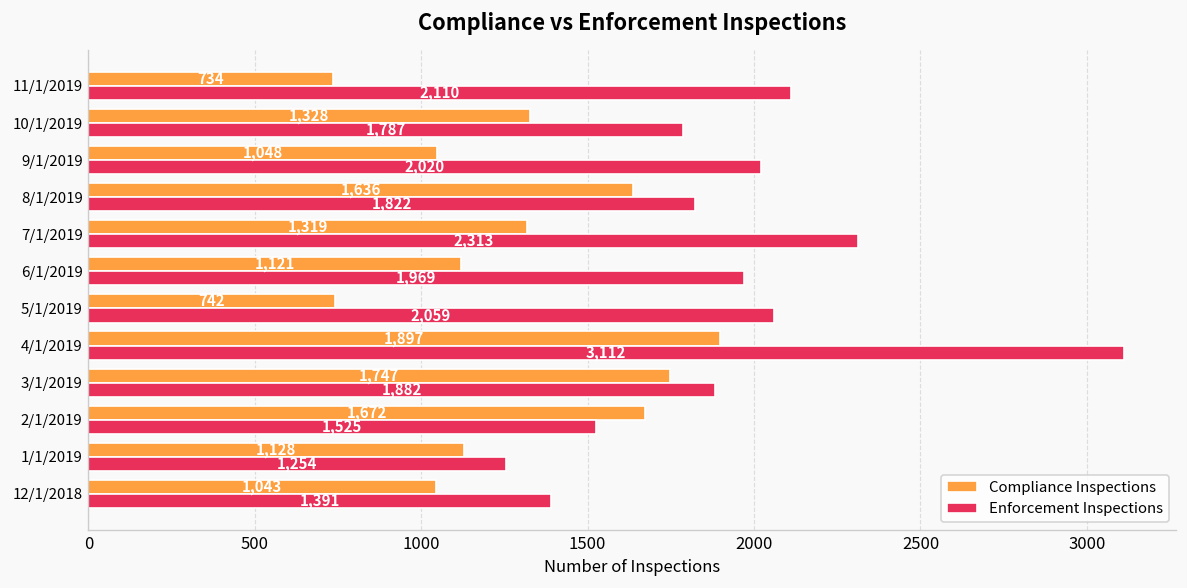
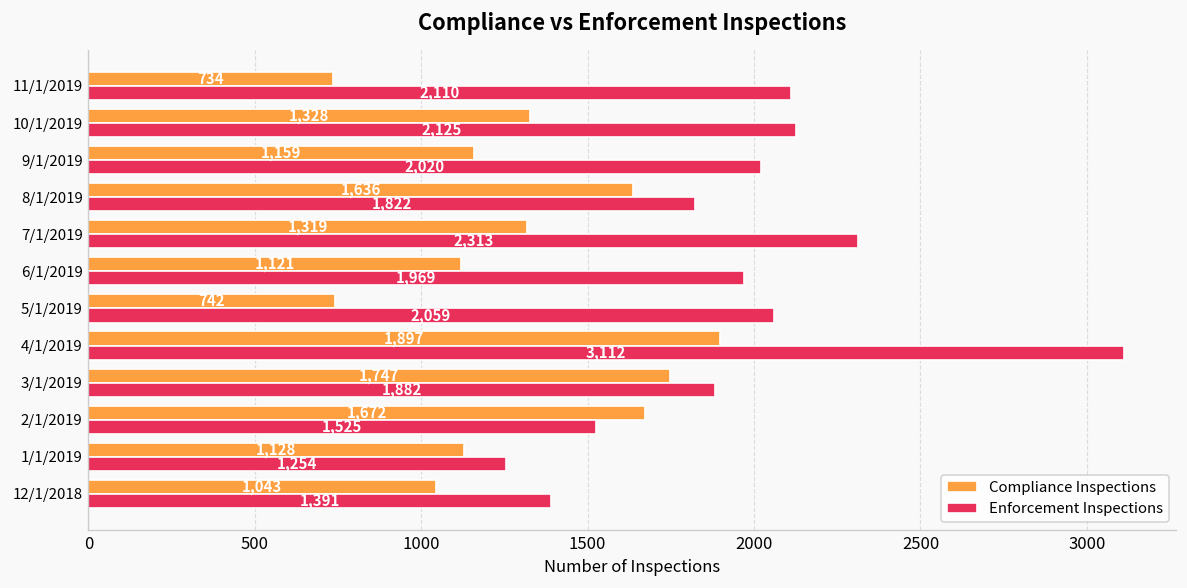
  {
    "Compliance Inspections": {
      "11/1/2019": "734",
      "10/1/2019": "1,328",
-     "9/1/2019": "1,048",
+     "9/1/2019": "1,159",
      "8/1/2019": "1,636",
      "7/1/2019": "1,319",
      "6/1/2019": "1,121",
      "5/1/2019": "742",
      "4/1/2019": "1,897",
      "3/1/2019": "1,747",
      "2/1/2019": "1,672",
      "1/1/2019": "1,128",
      "12/1/2018": "1,043"
    },
    "Enforcement Inspections": {
      "11/1/2019": "2,110",
-     "10/1/2019": "1,787",
+     "10/1/2019": "2,125",
      "9/1/2019": "2,020",
      "8/1/2019": "1,822",
      "7/1/2019": "2,313",
      "6/1/2019": "1,969",
      "5/1/2019": "2,059",
      "4/1/2019": "3,112",
      "3/1/2019": "1,882",
      "2/1/2019": "1,525",
      "1/1/2019": "1,254",
      "12/1/2018": "1,391"
    }
  }
